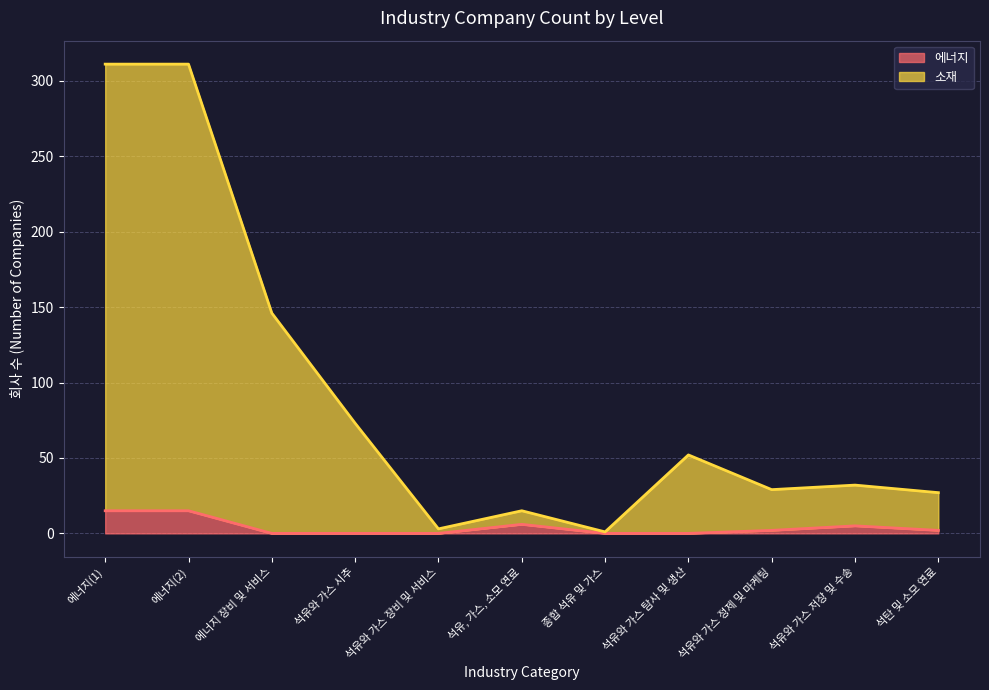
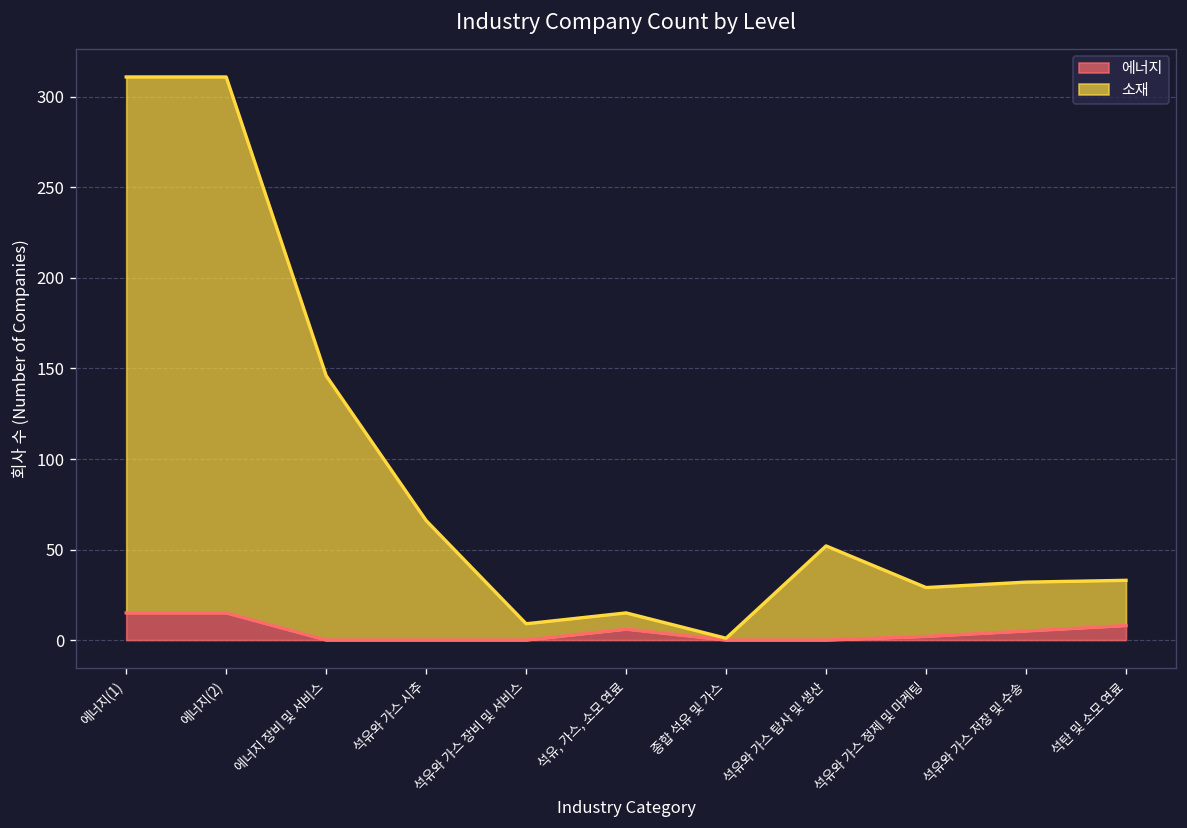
  {
    "에너지": {
      "에너지(1)": 15,
      "에너지(2)": 15,
      "에너지 장비 및 서비스": 0,
      "석유와 가스 시추": 0,
      "석유와 가스 장비 및 서비스": 0,
      "석유, 가스, 소모 연료": 6,
      "석유와 가스 탐사 및 생산": 0,
      "석유와 가스 정제 및 마케팅": 2,
      "석유와 가스 저장 및 수송": 5,
-     "석탄 및 소모 연료": 2
+     "석탄 및 소모 연료": 8
    },
    "소재": {
      "에너지(1)": 296,
      "에너지(2)": 296,
      "에너지 장비 및 서비스": 146,
-     "석유와 가스 시추": 73,
-     "석유와 가스 장비 및 서비스": 3,
+     "석유와 가스 시추": 66,
+     "석유와 가스 장비 및 서비스": 9,
      "석유, 가스, 소모 연료": 9,
      "석유와 가스 탐사 및 생산": 52,
      "석유와 가스 정제 및 마케팅": 27,
      "석유와 가스 저장 및 수송": 27,
      "석탄 및 소모 연료": 25
    }
  }
